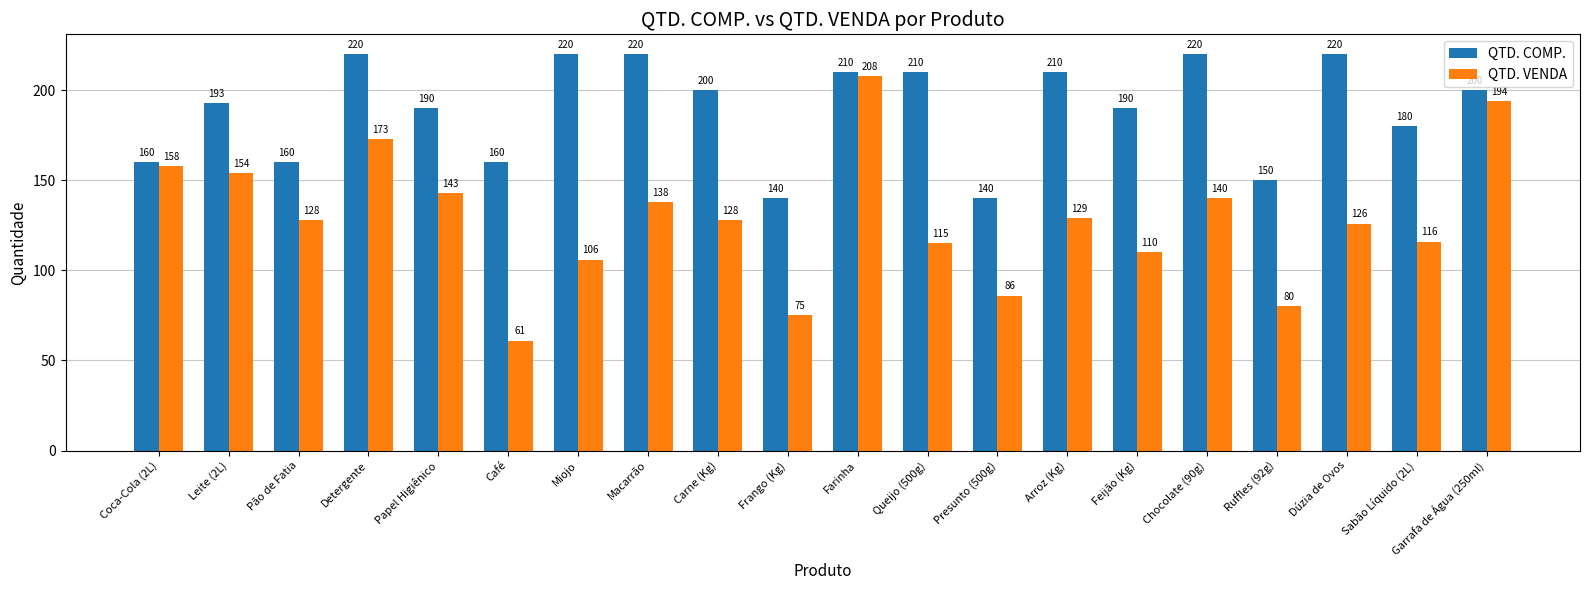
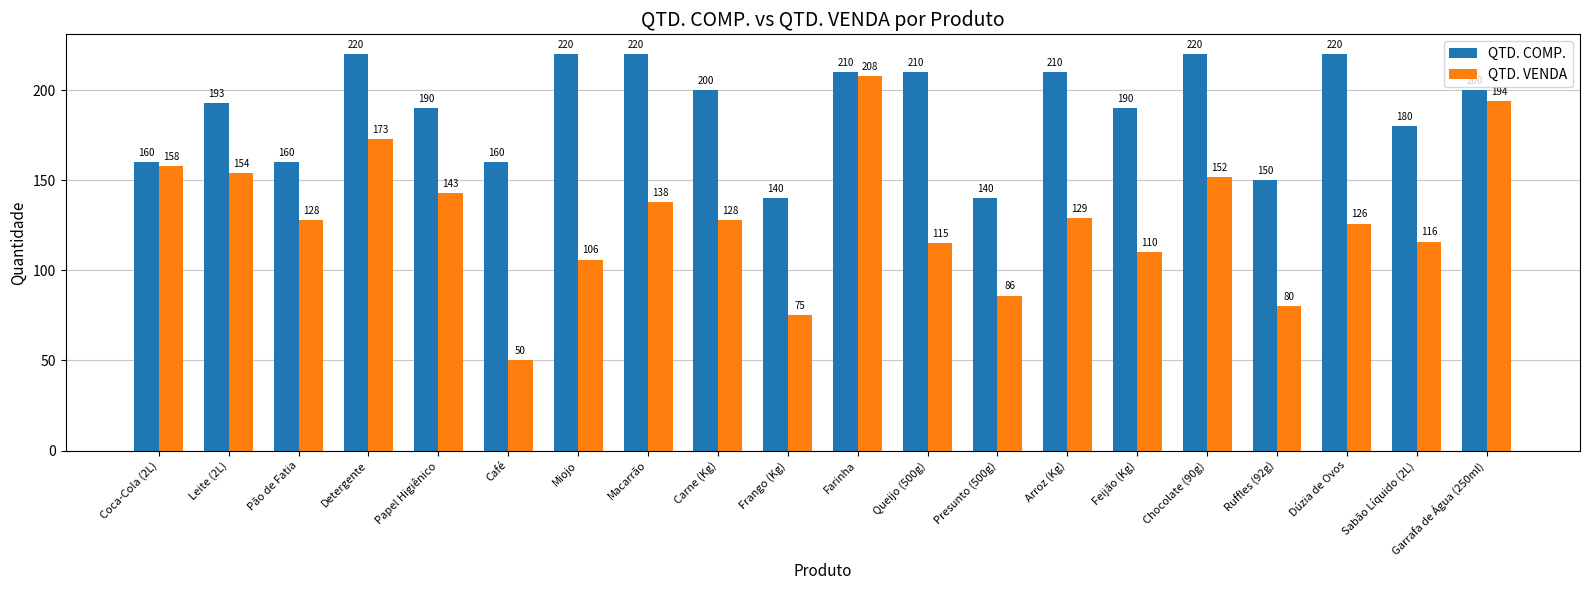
  {
    "QTD. COMP.": {
      "Coca-Cola (2L)": 160,
      "Leite (2L)": 193,
      "Pão de Fatia": 160,
      "Detergente": 220,
      "Papel Higiênico": 190,
      "Café": 160,
      "Miojo": 220,
      "Macarrão": 220,
      "Carne (Kg)": 200,
      "Frango (Kg)": 140,
      "Farinha": 210,
      "Queijo (500g)": 210,
      "Presunto (500g)": 140,
      "Arroz (Kg)": 210,
      "Feijão (Kg)": 190,
      "Chocolate (90g)": 220,
      "Ruffles (92g)": 150,
      "Dúzia de Ovos": 220,
      "Sabão Líquido (2L)": 180
    },
    "QTD. VENDA": {
      "Coca-Cola (2L)": 158,
      "Leite (2L)": 154,
      "Pão de Fatia": 128,
      "Detergente": 173,
      "Papel Higiênico": 143,
-     "Café": 61,
+     "Café": 50,
      "Miojo": 106,
      "Macarrão": 138,
      "Carne (Kg)": 128,
      "Frango (Kg)": 75,
      "Farinha": 208,
      "Queijo (500g)": 115,
      "Presunto (500g)": 86,
      "Arroz (Kg)": 129,
      "Feijão (Kg)": 110,
-     "Chocolate (90g)": 140,
+     "Chocolate (90g)": 152,
      "Ruffles (92g)": 80,
      "Dúzia de Ovos": 126,
      "Sabão Líquido (2L)": 116
    }
  }
